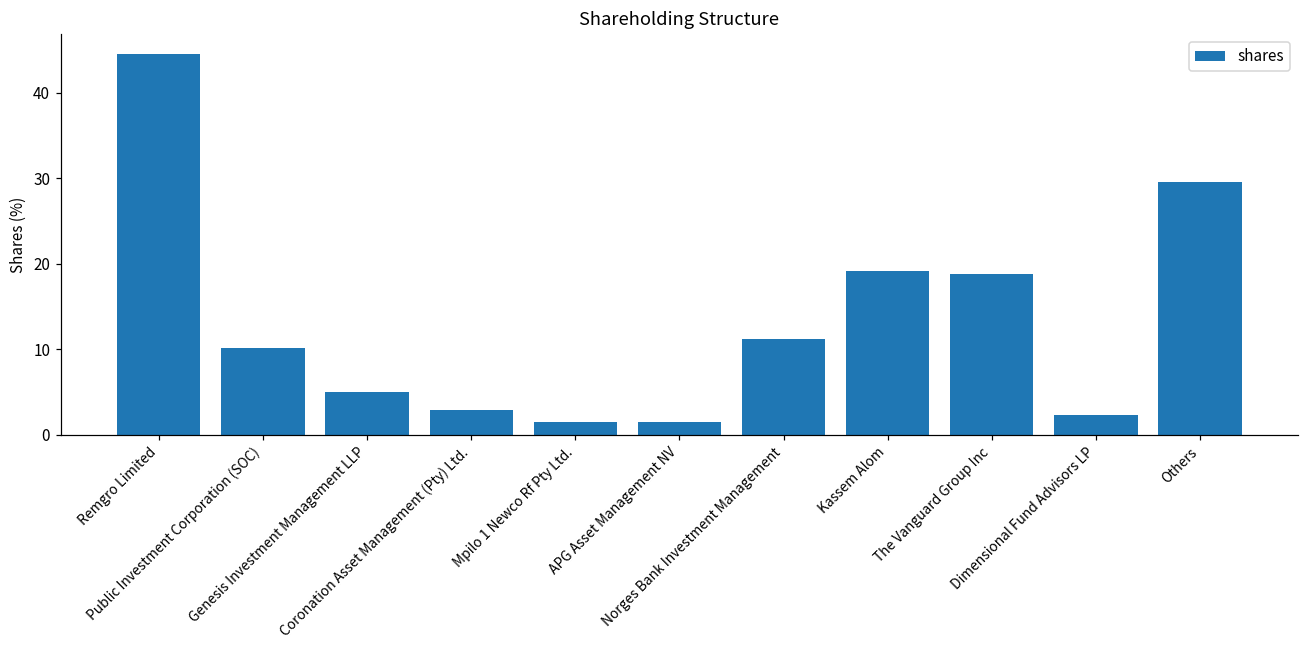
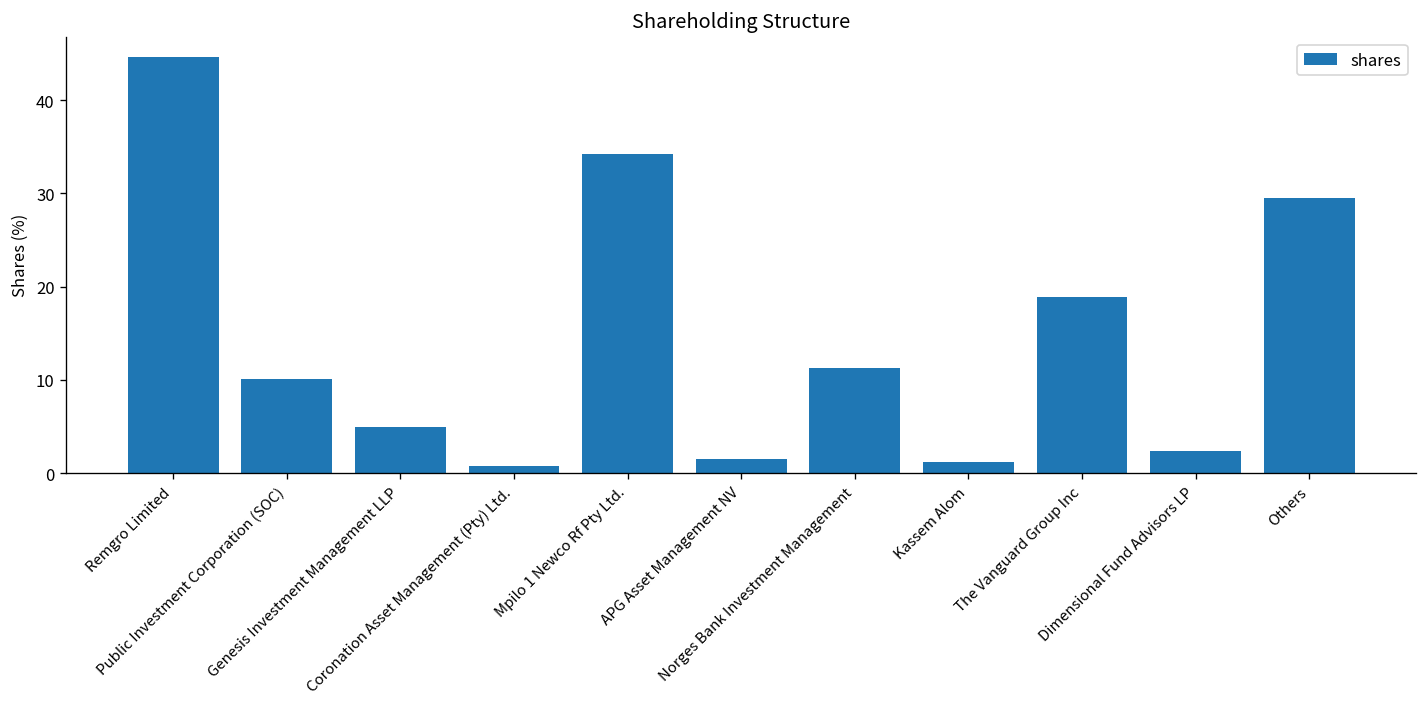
  {
    "Remgro Limited": 45,
    "Public Investment Corporation (SOC)": 10,
    "Genesis Investment Management LLP": 5,
-   "Coronation Asset Management (Pty) Ltd.": 3,
-   "Mpilo 1 Newco Rf Pty Ltd.": 1,
+   "Coronation Asset Management (Pty) Ltd.": 1,
+   "Mpilo 1 Newco Rf Pty Ltd.": 34,
    "APG Asset Management NV": 1,
    "Norges Bank Investment Management": 11,
-   "Kassem Alom": 19,
+   "Kassem Alom": 1,
    "The Vanguard Group Inc": 19,
    "Dimensional Fund Advisors LP": 2,
    "Others": 30
  }
